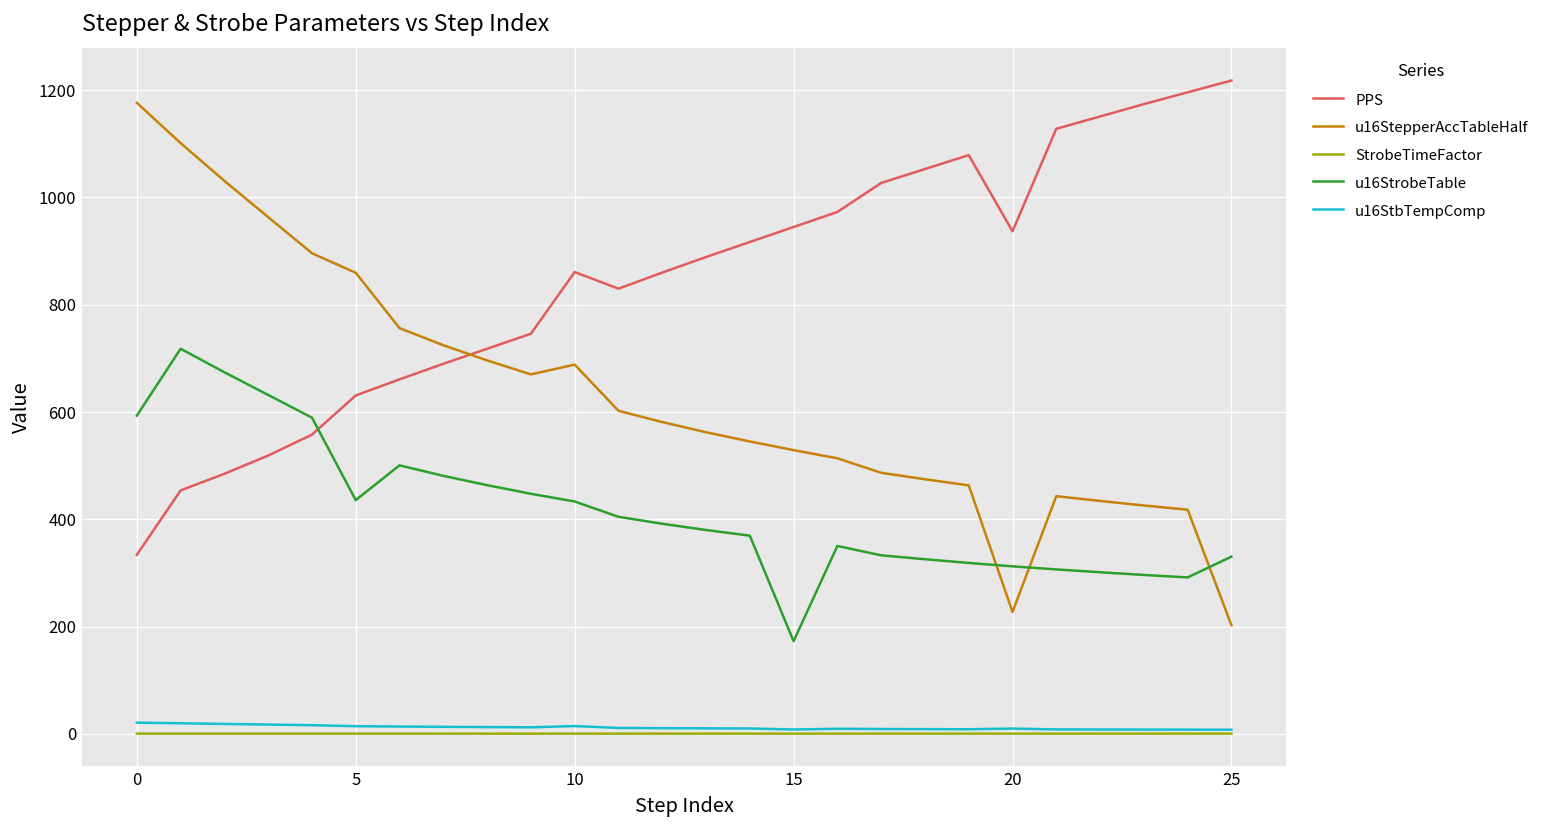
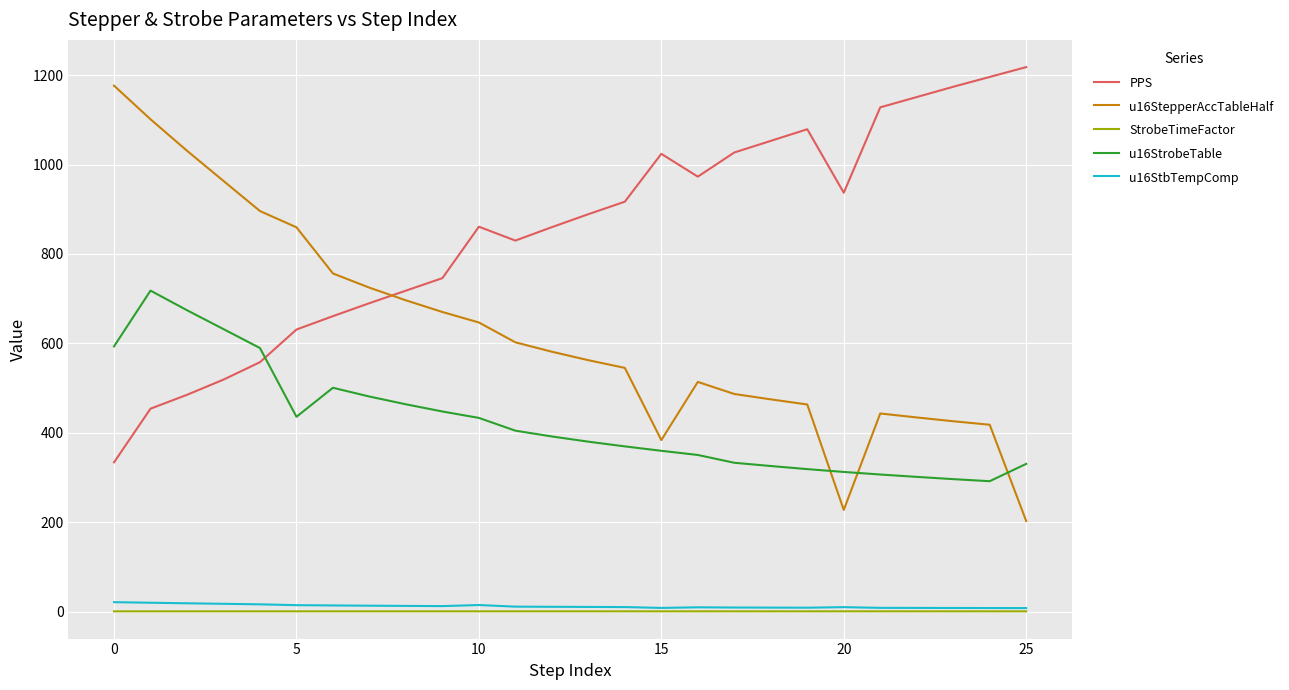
  {
    "PPS": {
      "0": 330,
      "5": 630,
      "10": 860,
-     "15": 950,
+     "15": 1020,
      "20": 940,
      "25": 1220
    },
    "u16StepperAccTableHalf": {
      "0": 1180,
      "5": 860,
-     "10": 690,
-     "15": 530,
+     "10": 650,
+     "15": 380,
      "20": 230,
      "25": 200
    },
    "StrobeTimeFactor": {
      "0": 0,
      "5": 0,
      "10": 0,
      "15": 0,
      "20": 0,
      "25": 0
    },
    "u16StrobeTable": {
      "0": 590,
      "5": 440,
      "10": 430,
-     "15": 170,
+     "15": 360,
      "20": 310,
      "25": 330
    },
    "u16StbTempComp": {
      "0": 20,
      "5": 10,
      "10": 10,
      "15": 10,
      "20": 10,
      "25": 10
    }
  }
